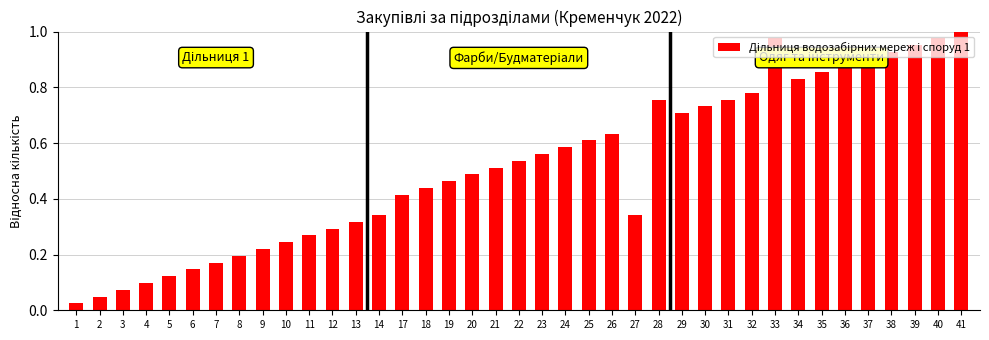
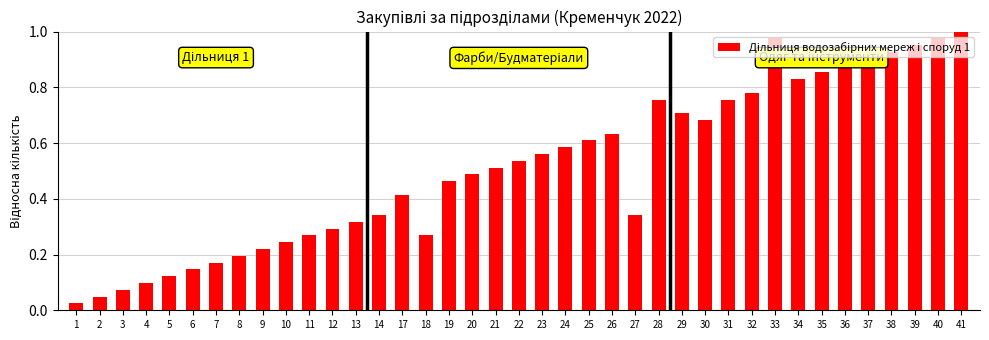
  {
    "1": 0.02,
    "2": 0.05,
    "3": 0.07,
    "4": 0.10,
    "5": 0.12,
    "6": 0.15,
    "7": 0.17,
    "8": 0.20,
    "9": 0.22,
    "10": 0.24,
    "11": 0.27,
    "12": 0.29,
    "13": 0.32,
    "14": 0.34,
    "17": 0.41,
-   "18": 0.44,
+   "18": 0.27,
    "19": 0.46,
    "20": 0.49,
    "21": 0.51,
    "22": 0.54,
    "23": 0.56,
    "24": 0.59,
    "25": 0.61,
    "26": 0.63,
    "27": 0.34,
    "28": 0.76,
    "29": 0.71,
-   "30": 0.73,
+   "30": 0.68,
    "31": 0.76,
    "32": 0.78,
    "34": 0.83,
    "35": 0.85,
    "41": 1.00
  }
